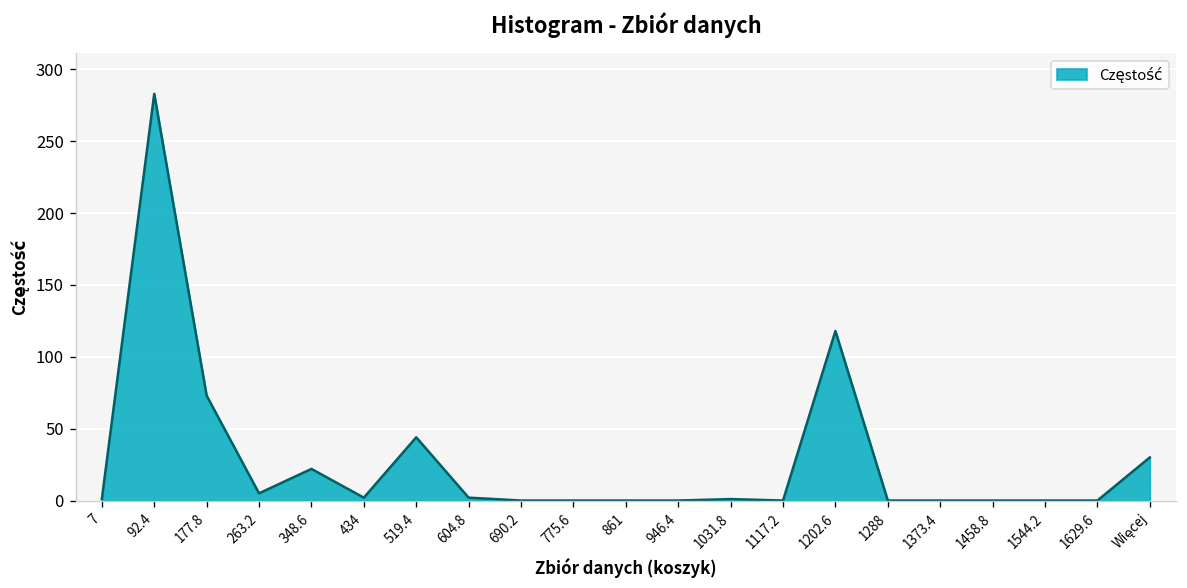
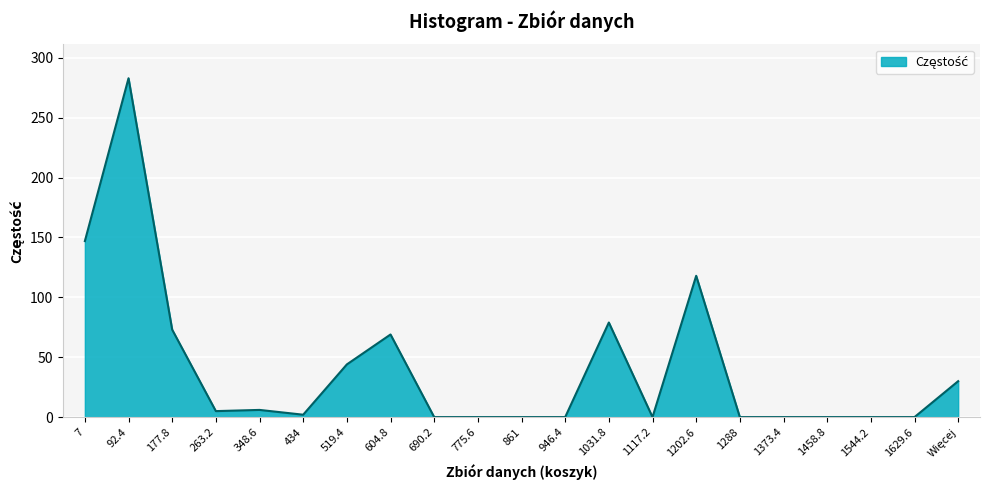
  {
-   "7": 1,
+   "7": 147,
    "92.4": 283,
    "177.8": 73,
    "263.2": 5,
-   "348.6": 22,
+   "348.6": 6,
    "434": 2,
    "519.4": 44,
-   "604.8": 2,
+   "604.8": 69,
    "690.2": 0,
    "775.6": 0,
    "861": 0,
    "946.4": 0,
-   "1031.8": 1,
+   "1031.8": 79,
    "1117.2": 0,
    "1202.6": 118,
    "1288": 0,
    "1373.4": 0,
    "1458.8": 0,
    "1544.2": 0,
    "1629.6": 0,
    "Więcej": 30
  }
